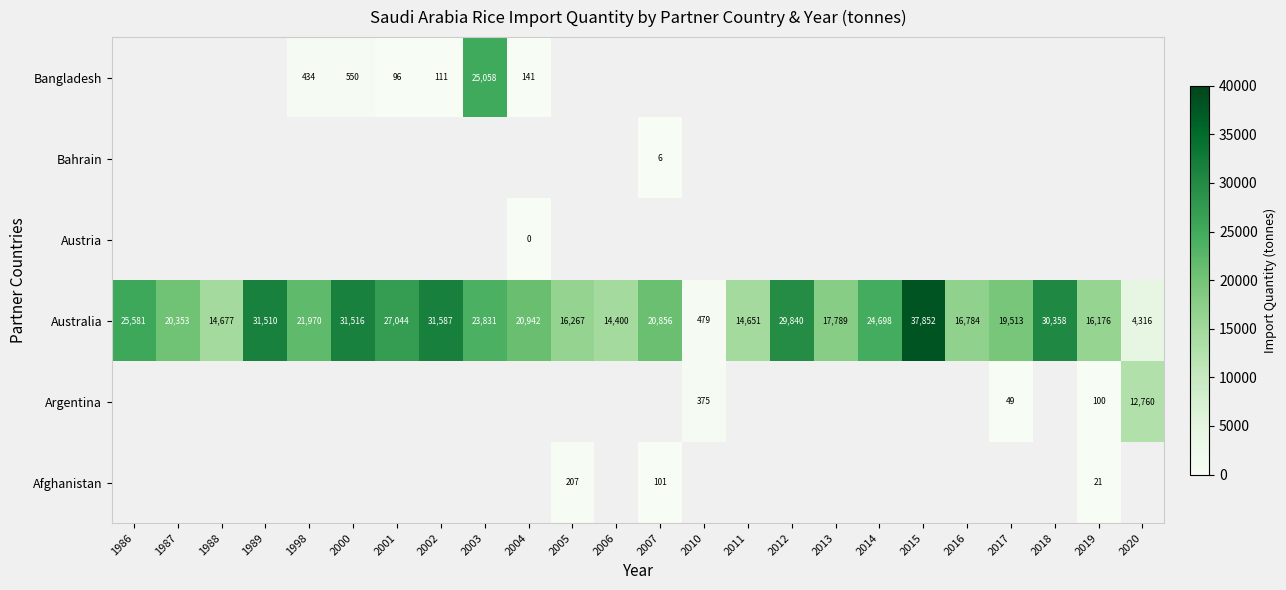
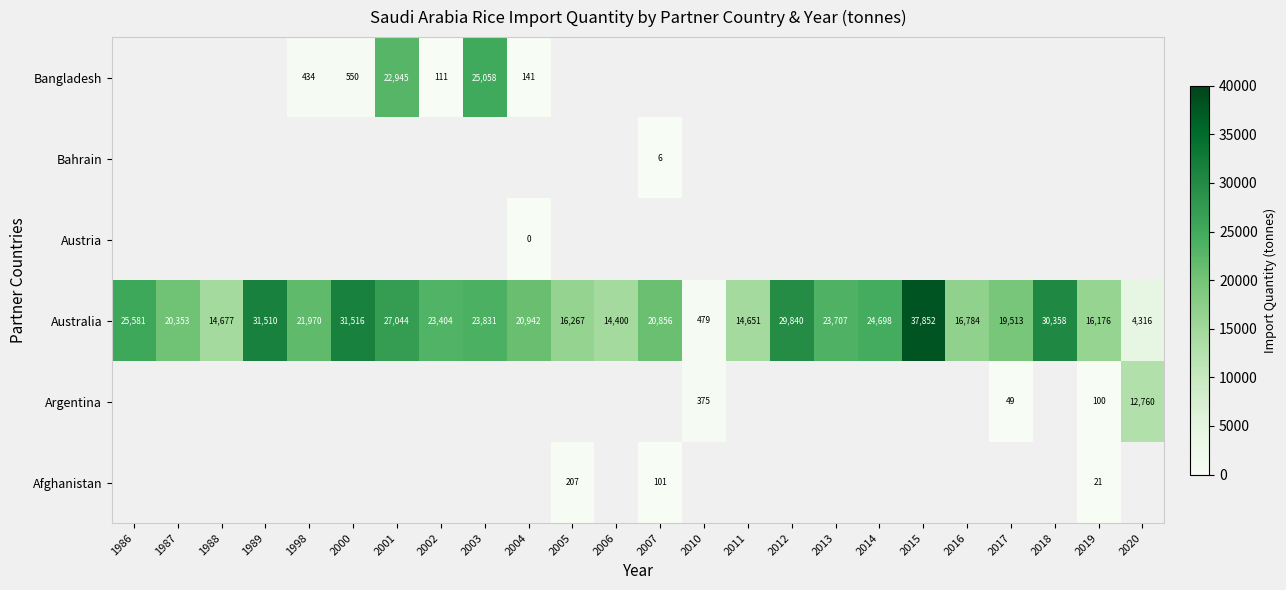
  {
    "Bangladesh": {
      "1998": "434",
      "2000": "550",
-     "2001": "96",
+     "2001": "22,945",
      "2002": "111",
      "2003": "25,058",
      "2004": "141"
    },
    "Bahrain": {
      "2007": "6"
    },
    "Austria": {
      "2004": "0"
    },
    "Australia": {
      "1986": "25,581",
      "1987": "20,353",
      "1988": "14,677",
      "1989": "31,510",
      "1998": "21,970",
      "2000": "31,516",
      "2001": "27,044",
-     "2002": "31,587",
+     "2002": "23,404",
      "2003": "23,831",
      "2004": "20,942",
      "2005": "16,267",
      "2006": "14,400",
      "2007": "20,856",
      "2010": "479",
      "2011": "14,651",
      "2012": "29,840",
-     "2013": "17,789",
+     "2013": "23,707",
      "2014": "24,698",
      "2015": "37,852",
      "2016": "16,784",
      "2017": "19,513",
      "2018": "30,358",
      "2019": "16,176",
      "2020": "4,316"
    },
    "Argentina": {
      "2010": "375",
      "2017": "49",
      "2019": "100",
      "2020": "12,760"
    },
    "Afghanistan": {
      "2005": "207",
      "2007": "101",
      "2019": "21"
    }
  }
